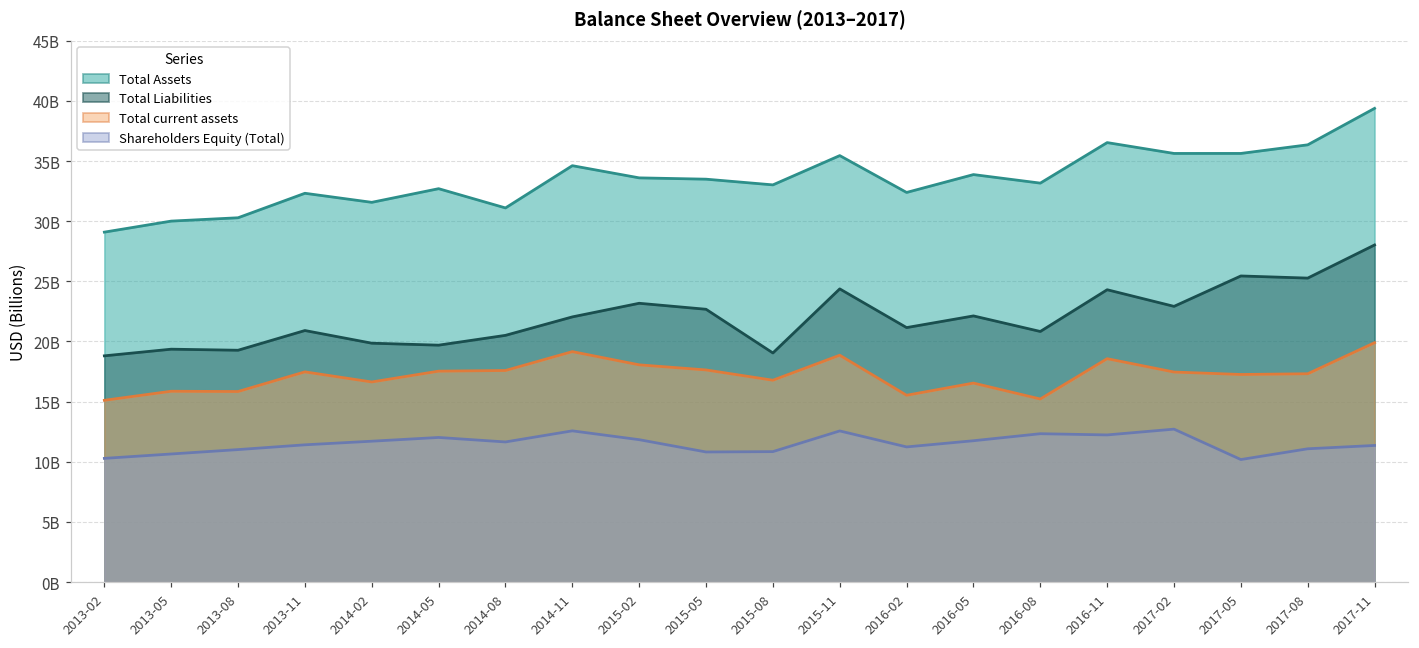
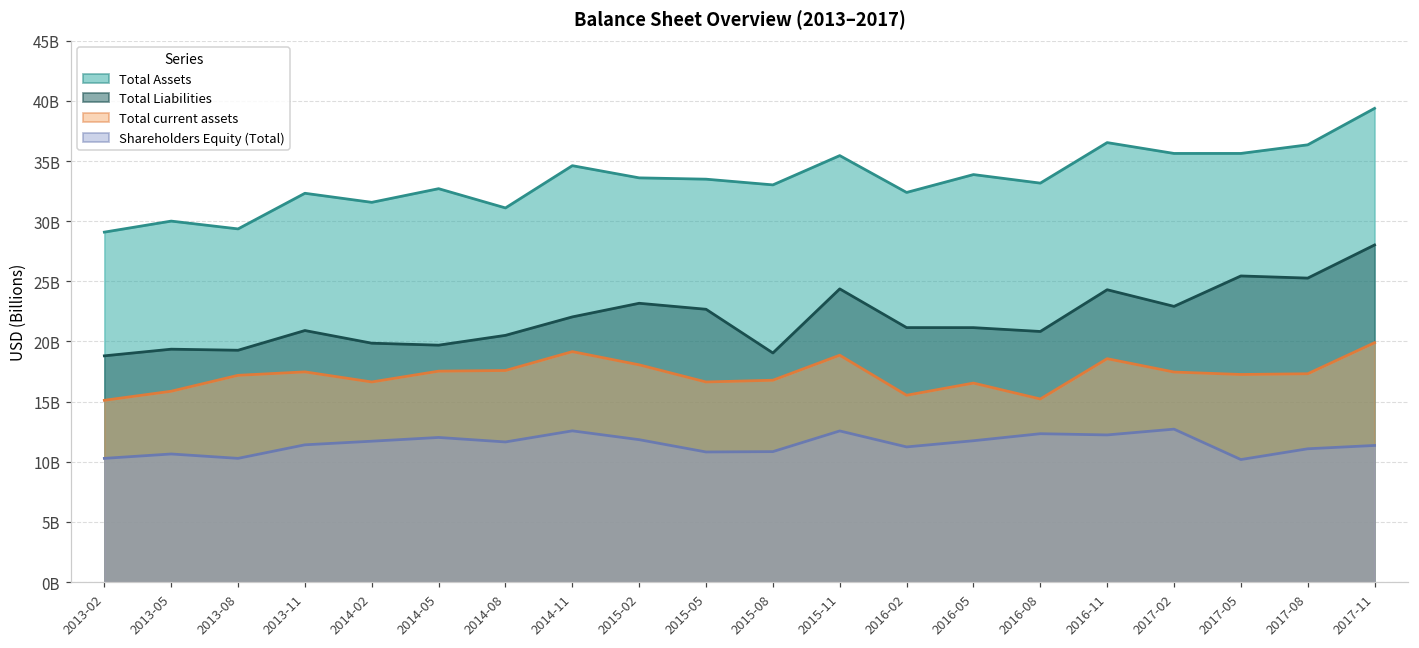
  {
    "Total Assets": {
      "2013-02": 29100000000,
      "2013-05": 30000000000,
-     "2013-08": 30300000000,
+     "2013-08": 29400000000,
      "2013-11": 32300000000,
      "2014-02": 31600000000,
      "2014-05": 32700000000,
      "2014-08": 31100000000,
      "2014-11": 34600000000,
      "2015-02": 33600000000,
      "2015-05": 33500000000,
      "2015-08": 33000000000,
      "2015-11": 35500000000,
      "2016-02": 32400000000,
      "2016-05": 33900000000,
      "2016-08": 33200000000,
      "2016-11": 36500000000,
      "2017-02": 35600000000,
      "2017-05": 35600000000,
      "2017-08": 36300000000,
      "2017-11": 39400000000
    },
    "Total Liabilities": {
      "2013-02": 18800000000,
      "2013-05": 19400000000,
      "2013-08": 19300000000,
      "2013-11": 20900000000,
      "2014-02": 19900000000,
      "2014-05": 19700000000,
      "2014-08": 20500000000,
      "2014-11": 22000000000,
      "2015-02": 23200000000,
      "2015-05": 22700000000,
      "2015-08": 19000000000,
      "2015-11": 24400000000,
      "2016-02": 21200000000,
-     "2016-05": 22100000000,
+     "2016-05": 21100000000,
      "2016-08": 20800000000,
      "2016-11": 24300000000,
      "2017-02": 22900000000,
      "2017-05": 25400000000,
      "2017-08": 25300000000,
      "2017-11": 28000000000
    },
    "Total current assets": {
      "2013-02": 15100000000,
      "2013-05": 15900000000,
-     "2013-08": 15800000000,
+     "2013-08": 17200000000,
      "2013-11": 17500000000,
      "2014-02": 16600000000,
      "2014-05": 17500000000,
      "2014-08": 17600000000,
      "2014-11": 19200000000,
      "2015-02": 18100000000,
-     "2015-05": 17600000000,
+     "2015-05": 16600000000,
      "2015-08": 16800000000,
      "2015-11": 18900000000,
      "2016-02": 15500000000,
      "2016-05": 16500000000,
      "2016-08": 15200000000,
      "2016-11": 18600000000,
      "2017-02": 17500000000,
      "2017-05": 17300000000,
      "2017-08": 17300000000,
      "2017-11": 19900000000
    },
    "Shareholders Equity (Total)": {
      "2013-02": 10300000000,
      "2013-05": 10600000000,
-     "2013-08": 11000000000,
+     "2013-08": 10300000000,
      "2013-11": 11400000000,
      "2014-02": 11700000000,
      "2014-05": 12000000000,
      "2014-08": 11600000000,
      "2014-11": 12600000000,
      "2015-02": 11800000000,
      "2015-05": 10800000000,
      "2015-08": 10800000000,
      "2015-11": 12600000000,
      "2016-02": 11200000000,
      "2016-05": 11700000000,
      "2016-08": 12300000000,
      "2016-11": 12200000000,
      "2017-02": 12700000000,
      "2017-05": 10200000000,
      "2017-08": 11100000000,
      "2017-11": 11400000000
    }
  }
